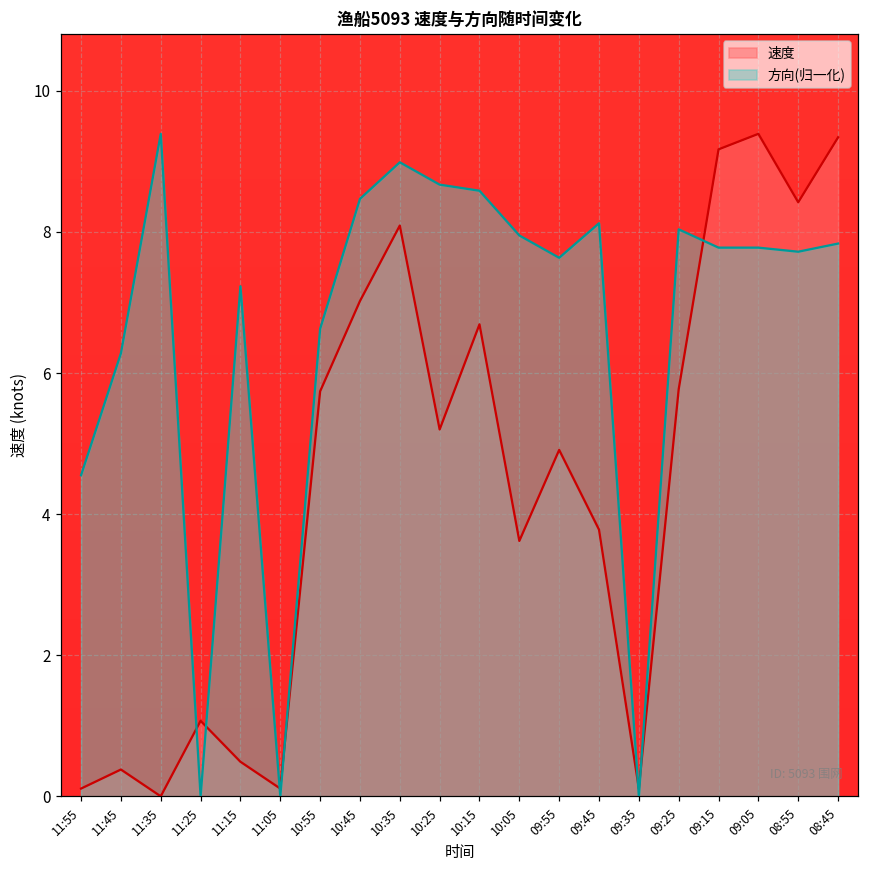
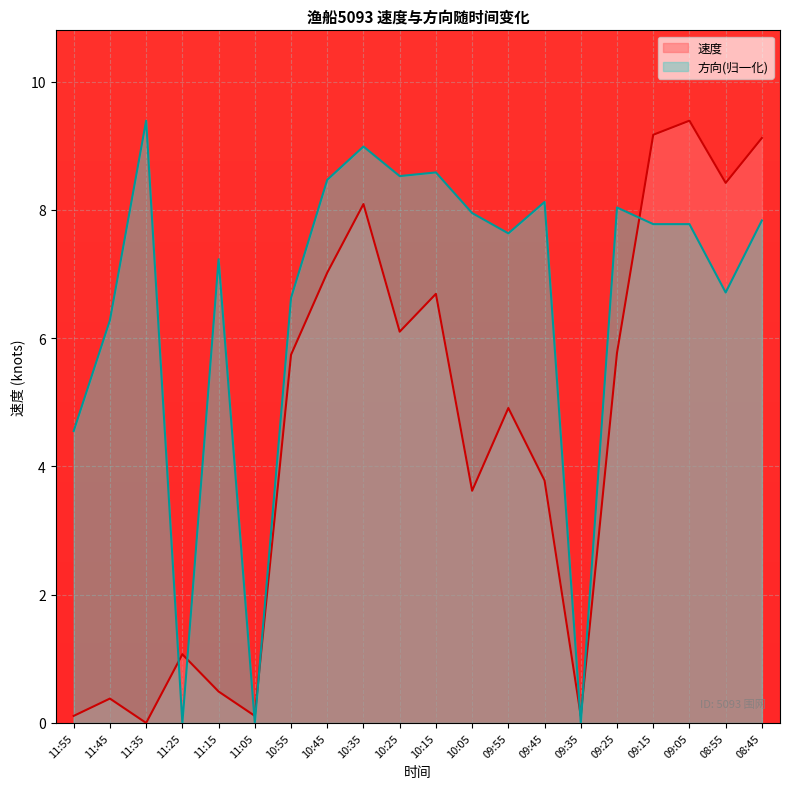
  {
    "速度": {
      "11:55": 0.1,
      "11:45": 0.4,
      "11:35": 0.0,
      "11:25": 1.1,
      "11:15": 0.5,
      "11:05": 0.1,
      "10:55": 5.7,
      "10:45": 7.0,
      "10:35": 8.1,
-     "10:25": 5.2,
+     "10:25": 6.1,
      "10:15": 6.7,
      "10:05": 3.6,
      "09:55": 4.9,
      "09:45": 3.8,
      "09:35": 0.1,
      "09:25": 5.8,
      "09:15": 9.2,
      "09:05": 9.4,
      "08:55": 8.4,
-     "08:45": 9.3
+     "08:45": 9.1
    },
    "方向(归一化)": {
      "11:55": 4.6,
      "11:45": 6.3,
      "11:35": 9.4,
      "11:25": 0.0,
      "11:15": 7.2,
      "11:05": 0.0,
      "10:55": 6.6,
      "10:45": 8.5,
      "10:35": 9.0,
-     "10:25": 8.7,
+     "10:25": 8.5,
      "10:15": 8.6,
      "10:05": 7.9,
      "09:55": 7.6,
      "09:45": 8.1,
      "09:35": 0.0,
      "09:25": 8.0,
      "09:15": 7.8,
      "09:05": 7.8,
-     "08:55": 7.7,
+     "08:55": 6.7,
      "08:45": 7.8
    }
  }
